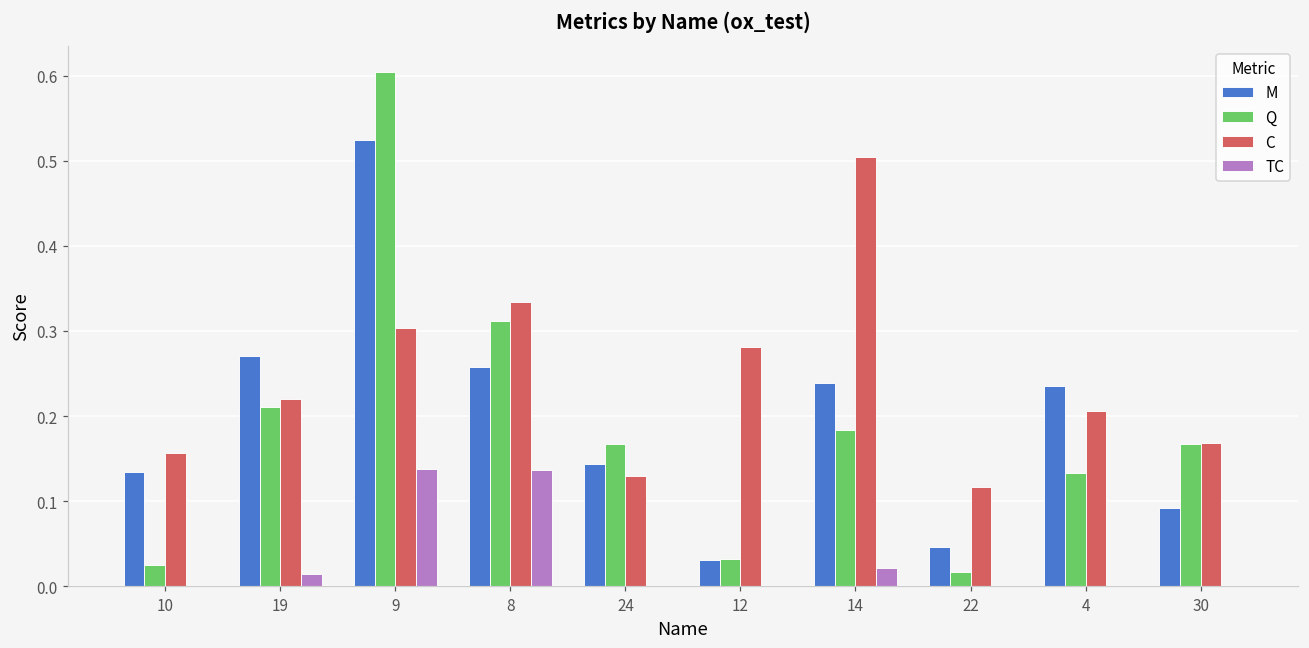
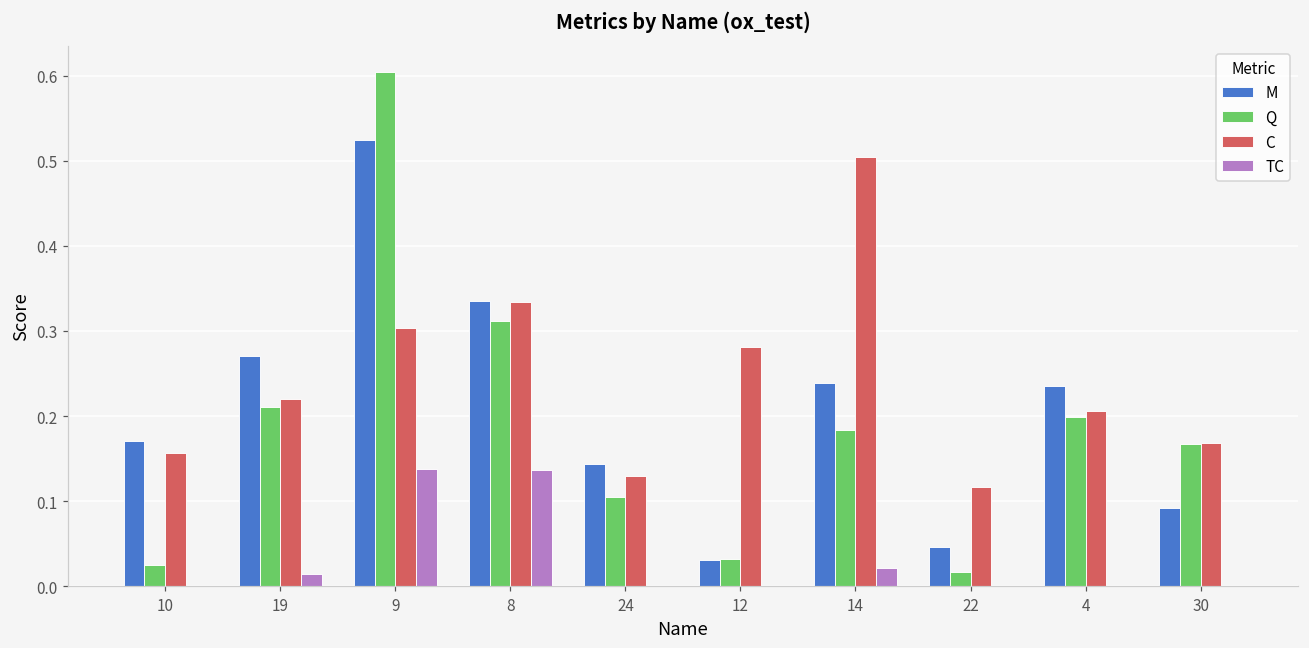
  {
    "M": {
-     "10": 0.13,
+     "10": 0.17,
      "19": 0.27,
      "9": 0.53,
-     "8": 0.26,
+     "8": 0.34,
      "24": 0.14,
      "12": 0.03,
      "14": 0.24,
      "22": 0.05,
      "4": 0.24,
      "30": 0.09
    },
    "Q": {
      "10": 0.03,
      "19": 0.21,
      "9": 0.61,
      "8": 0.31,
-     "24": 0.17,
+     "24": 0.11,
      "12": 0.03,
      "14": 0.18,
      "22": 0.02,
-     "4": 0.13,
+     "4": 0.20,
      "30": 0.17
    },
    "C": {
      "10": 0.16,
      "19": 0.22,
      "9": 0.30,
      "8": 0.33,
      "24": 0.13,
      "12": 0.28,
      "14": 0.50,
      "22": 0.12,
      "4": 0.21,
      "30": 0.17
    },
    "TC": {
      "10": 0.00,
      "19": 0.01,
      "9": 0.14,
      "8": 0.14,
      "24": 0.00,
      "12": 0.00,
      "14": 0.02,
      "22": 0.00,
      "4": 0.00,
      "30": 0.00
    }
  }
